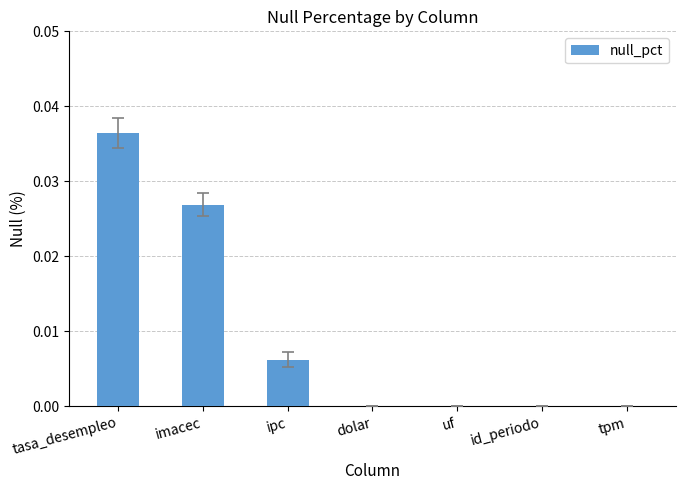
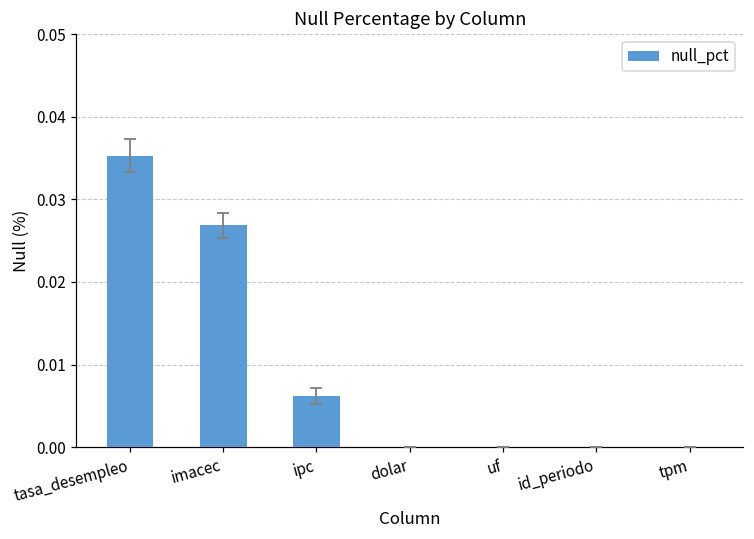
  {
    "null_pct": {
-     "tasa_desempleo": 0.036,
+     "tasa_desempleo": 0.035,
      "imacec": 0.027,
      "ipc": 0.006,
      "dolar": 0.000,
      "uf": 0.000,
      "id_periodo": 0.000,
      "tpm": 0.000
    }
  }
